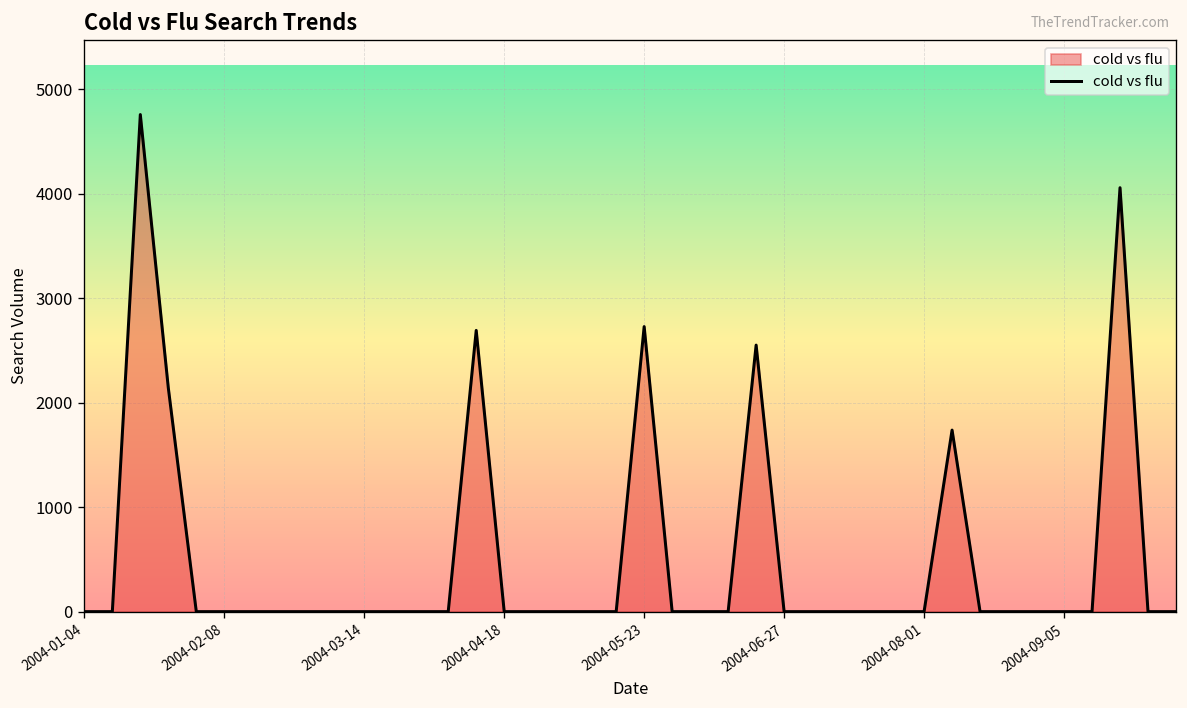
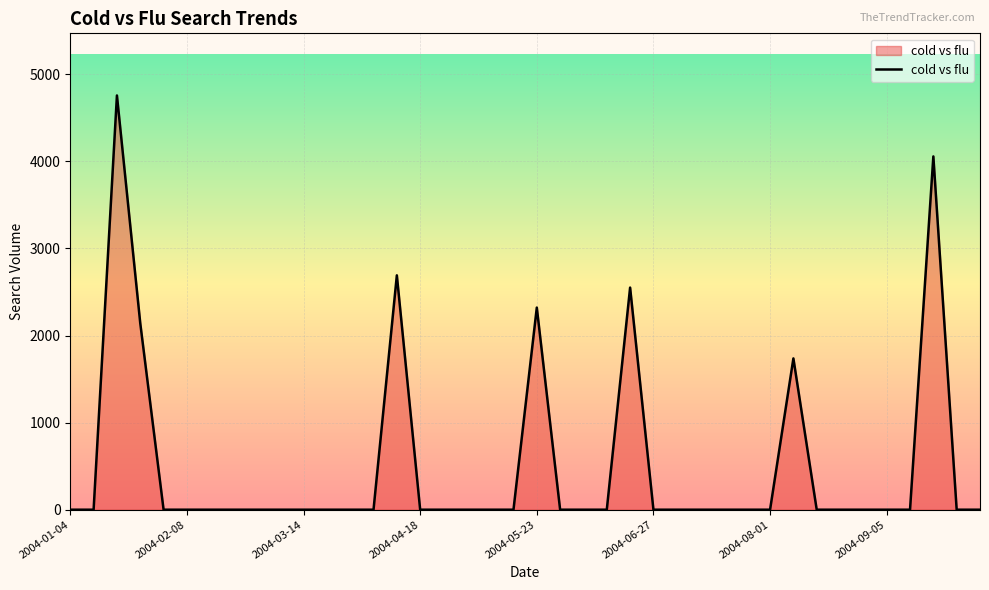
  {
    "2004-01-04": 0,
    "2004-02-08": 0,
    "2004-03-14": 0,
    "2004-04-18": 0,
-   "2004-05-23": 2700,
+   "2004-05-23": 2300,
    "2004-06-27": 0,
    "2004-08-01": 0,
    "2004-09-05": 0
  }
